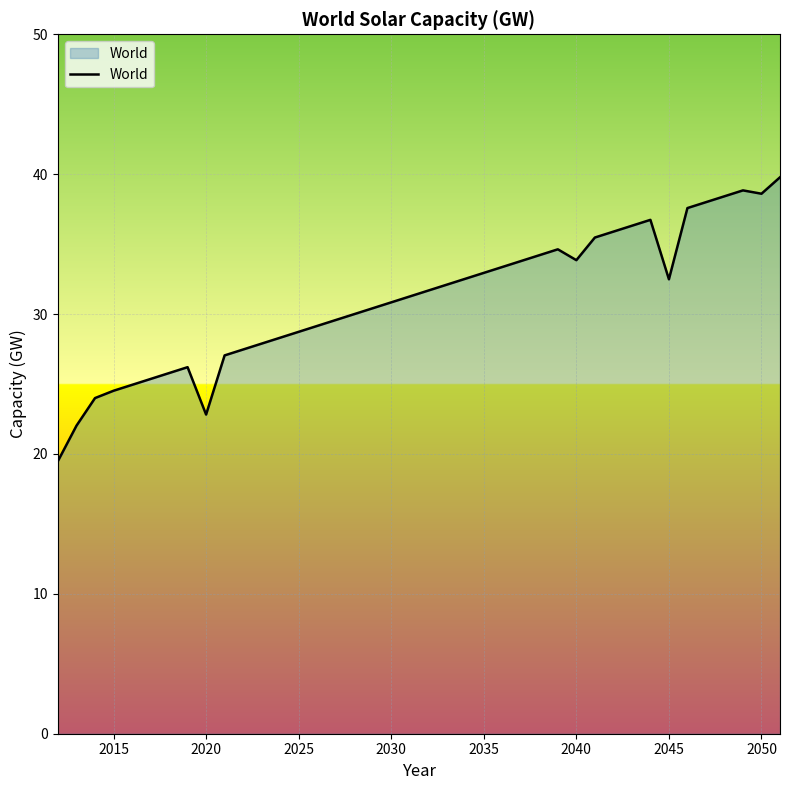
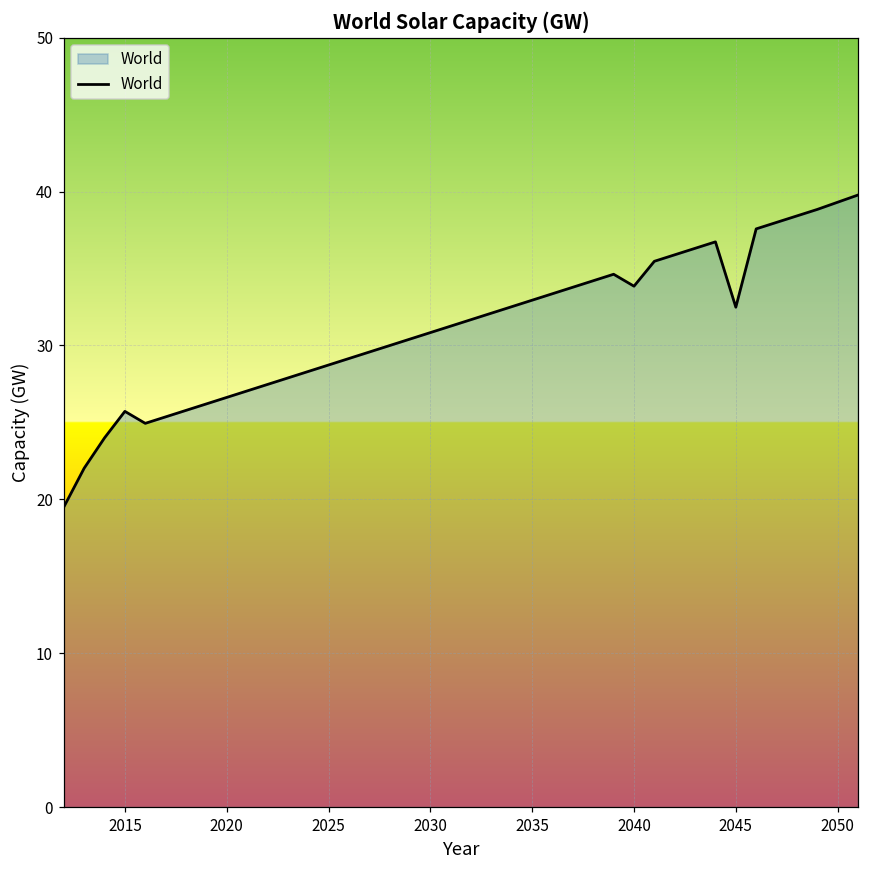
  {
-   "2015": 24.5,
-   "2020": 22.8,
+   "2015": 25.7,
+   "2020": 26.6,
    "2025": 28.7,
    "2030": 30.8,
    "2035": 32.9,
    "2040": 33.9,
    "2045": 32.5,
-   "2050": 38.6
+   "2050": 39.3
  }
